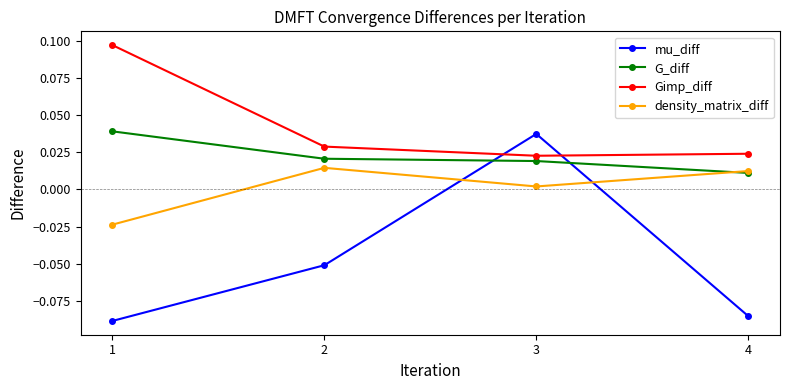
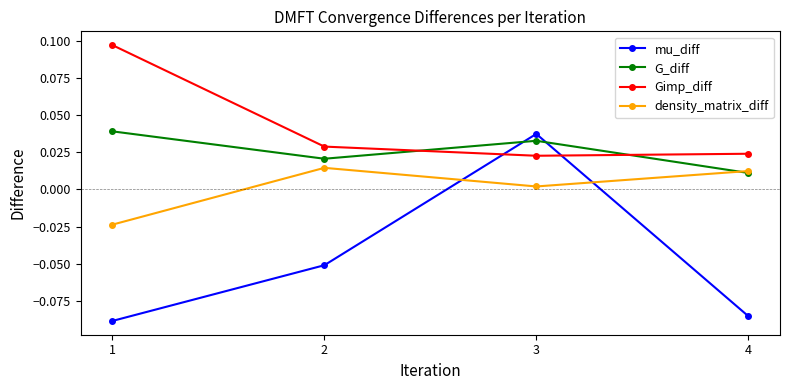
  {
    "mu_diff": {
      "1": -0.089,
      "2": -0.051,
      "3": 0.037,
      "4": -0.085
    },
    "G_diff": {
      "1": 0.039,
      "2": 0.021,
-     "3": 0.019
+     "3": 0.033
    },
    "Gimp_diff": {
      "1": 0.097,
      "2": 0.029,
      "3": 0.023,
      "4": 0.024
    },
    "density_matrix_diff": {
      "1": -0.024,
      "2": 0.015,
      "3": 0.002
    }
  }
